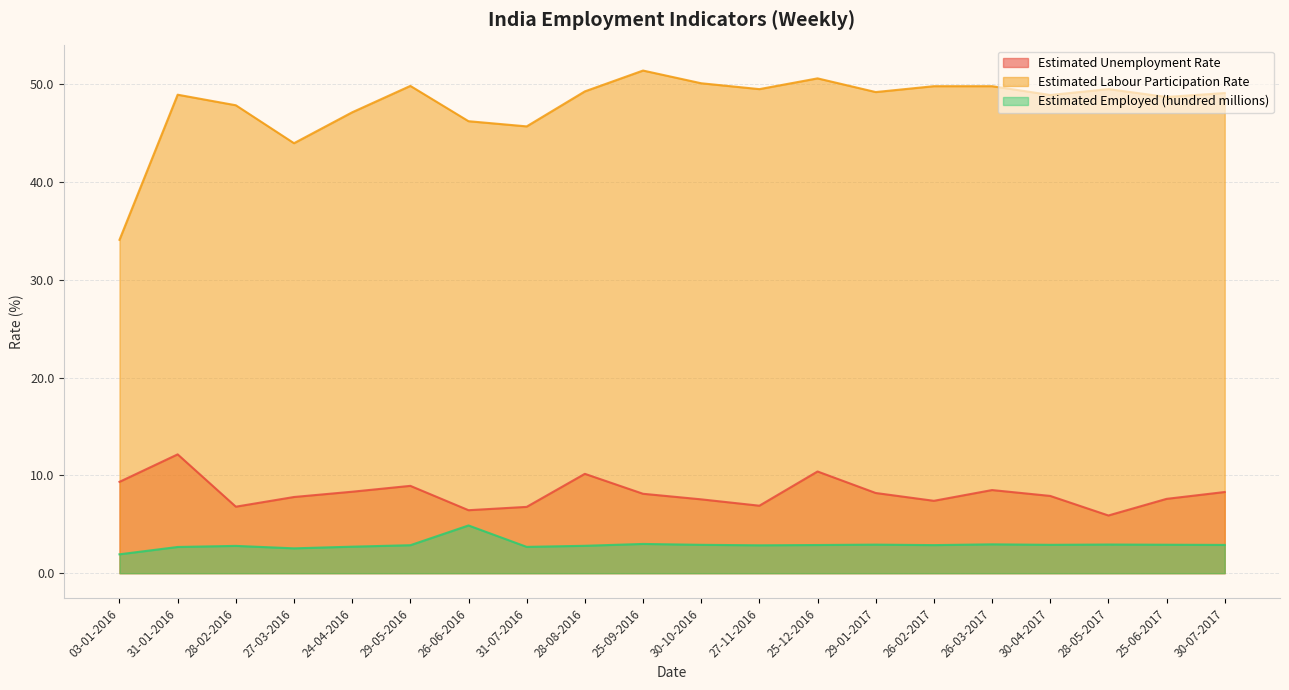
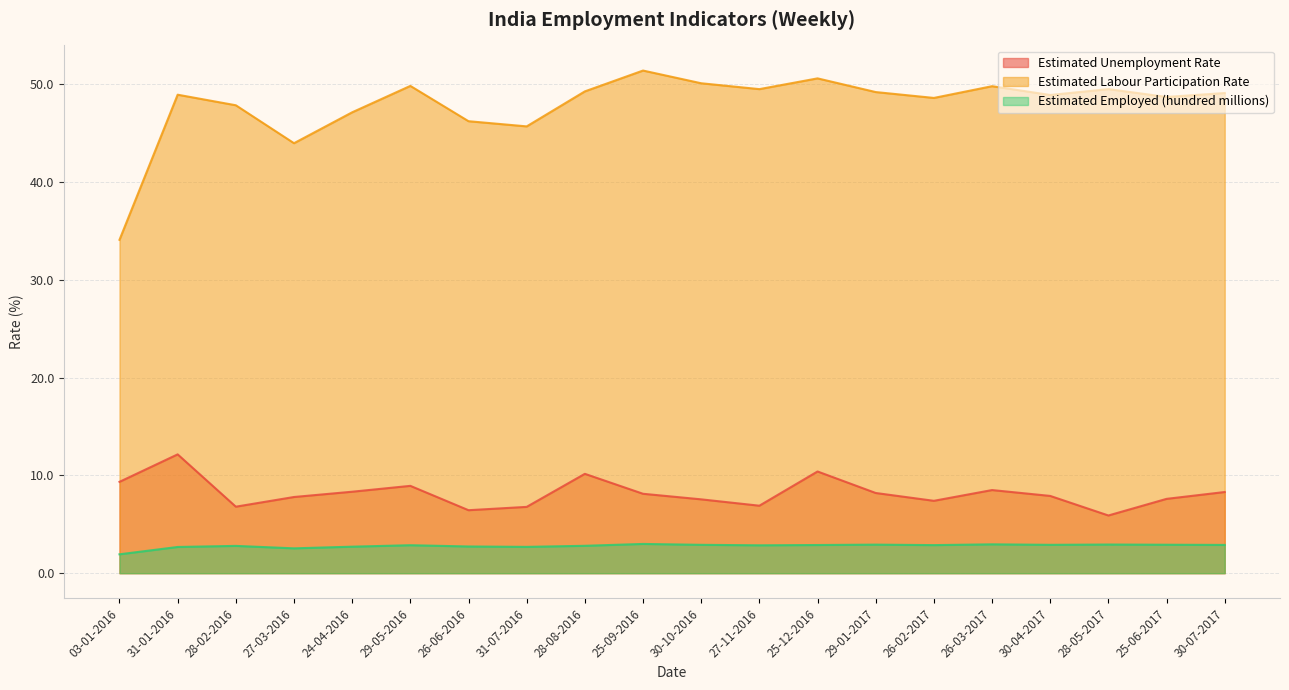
  {
    "Estimated Unemployment Rate": {
      "03-01-2016": 9,
      "31-01-2016": 12,
      "28-02-2016": 7,
      "27-03-2016": 8,
      "24-04-2016": 8,
      "29-05-2016": 9,
      "26-06-2016": 6,
      "31-07-2016": 7,
      "28-08-2016": 10,
      "25-09-2016": 8,
      "30-10-2016": 8,
      "27-11-2016": 7,
      "25-12-2016": 10,
      "29-01-2017": 8,
      "26-02-2017": 7,
      "26-03-2017": 9,
      "30-04-2017": 8,
      "28-05-2017": 6,
      "25-06-2017": 8,
      "30-07-2017": 8
    },
    "Estimated Labour Participation Rate": {
      "03-01-2016": 34,
      "31-01-2016": 49,
      "28-02-2016": 48,
      "27-03-2016": 44,
      "24-04-2016": 47,
      "29-05-2016": 50,
      "26-06-2016": 46,
      "31-07-2016": 46,
      "28-08-2016": 49,
      "25-09-2016": 51,
      "30-10-2016": 50,
      "27-11-2016": 50,
      "25-12-2016": 51,
      "29-01-2017": 49,
-     "26-02-2017": 50,
+     "26-02-2017": 49,
      "26-03-2017": 50
    },
    "Estimated Employed (hundred millions)": {
      "03-01-2016": 2,
      "31-01-2016": 3,
      "28-02-2016": 3,
      "27-03-2016": 3,
      "24-04-2016": 3,
      "29-05-2016": 3,
-     "26-06-2016": 5,
+     "26-06-2016": 3,
      "31-07-2016": 3,
      "28-08-2016": 3,
      "25-09-2016": 3,
      "30-10-2016": 3,
      "27-11-2016": 3,
      "25-12-2016": 3,
      "29-01-2017": 3,
      "26-02-2017": 3,
      "26-03-2017": 3,
      "30-04-2017": 3,
      "28-05-2017": 3,
      "25-06-2017": 3,
      "30-07-2017": 3
    }
  }
